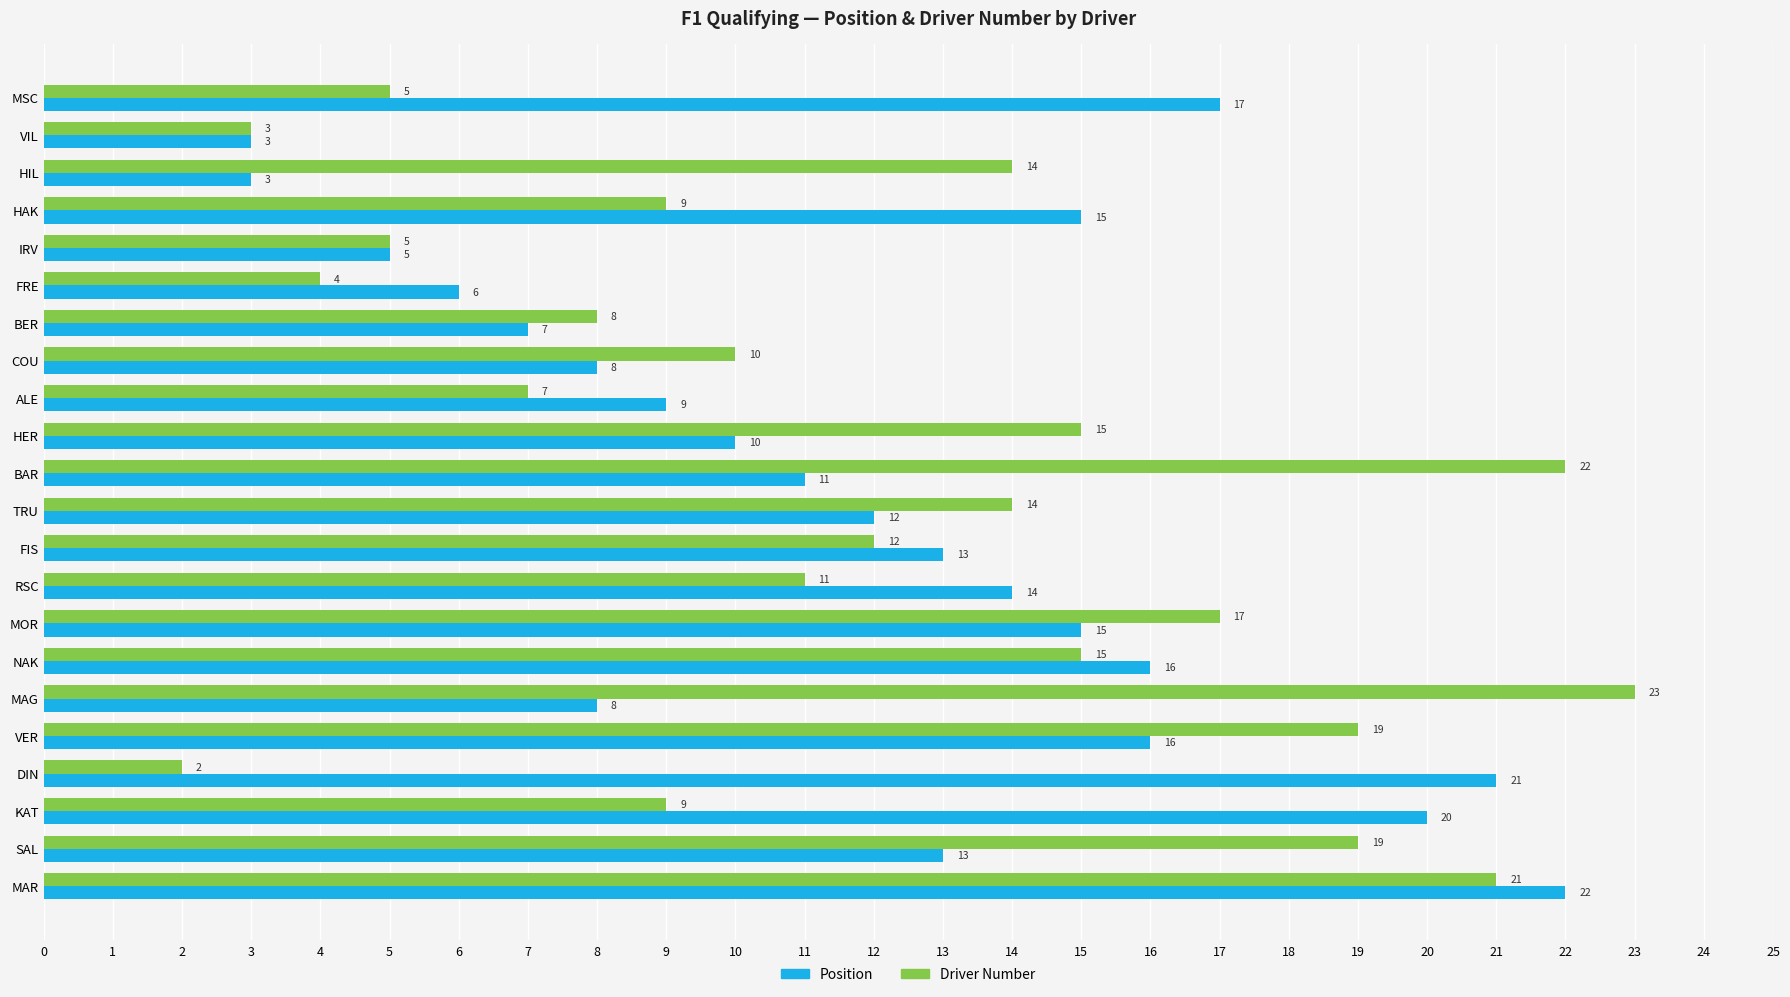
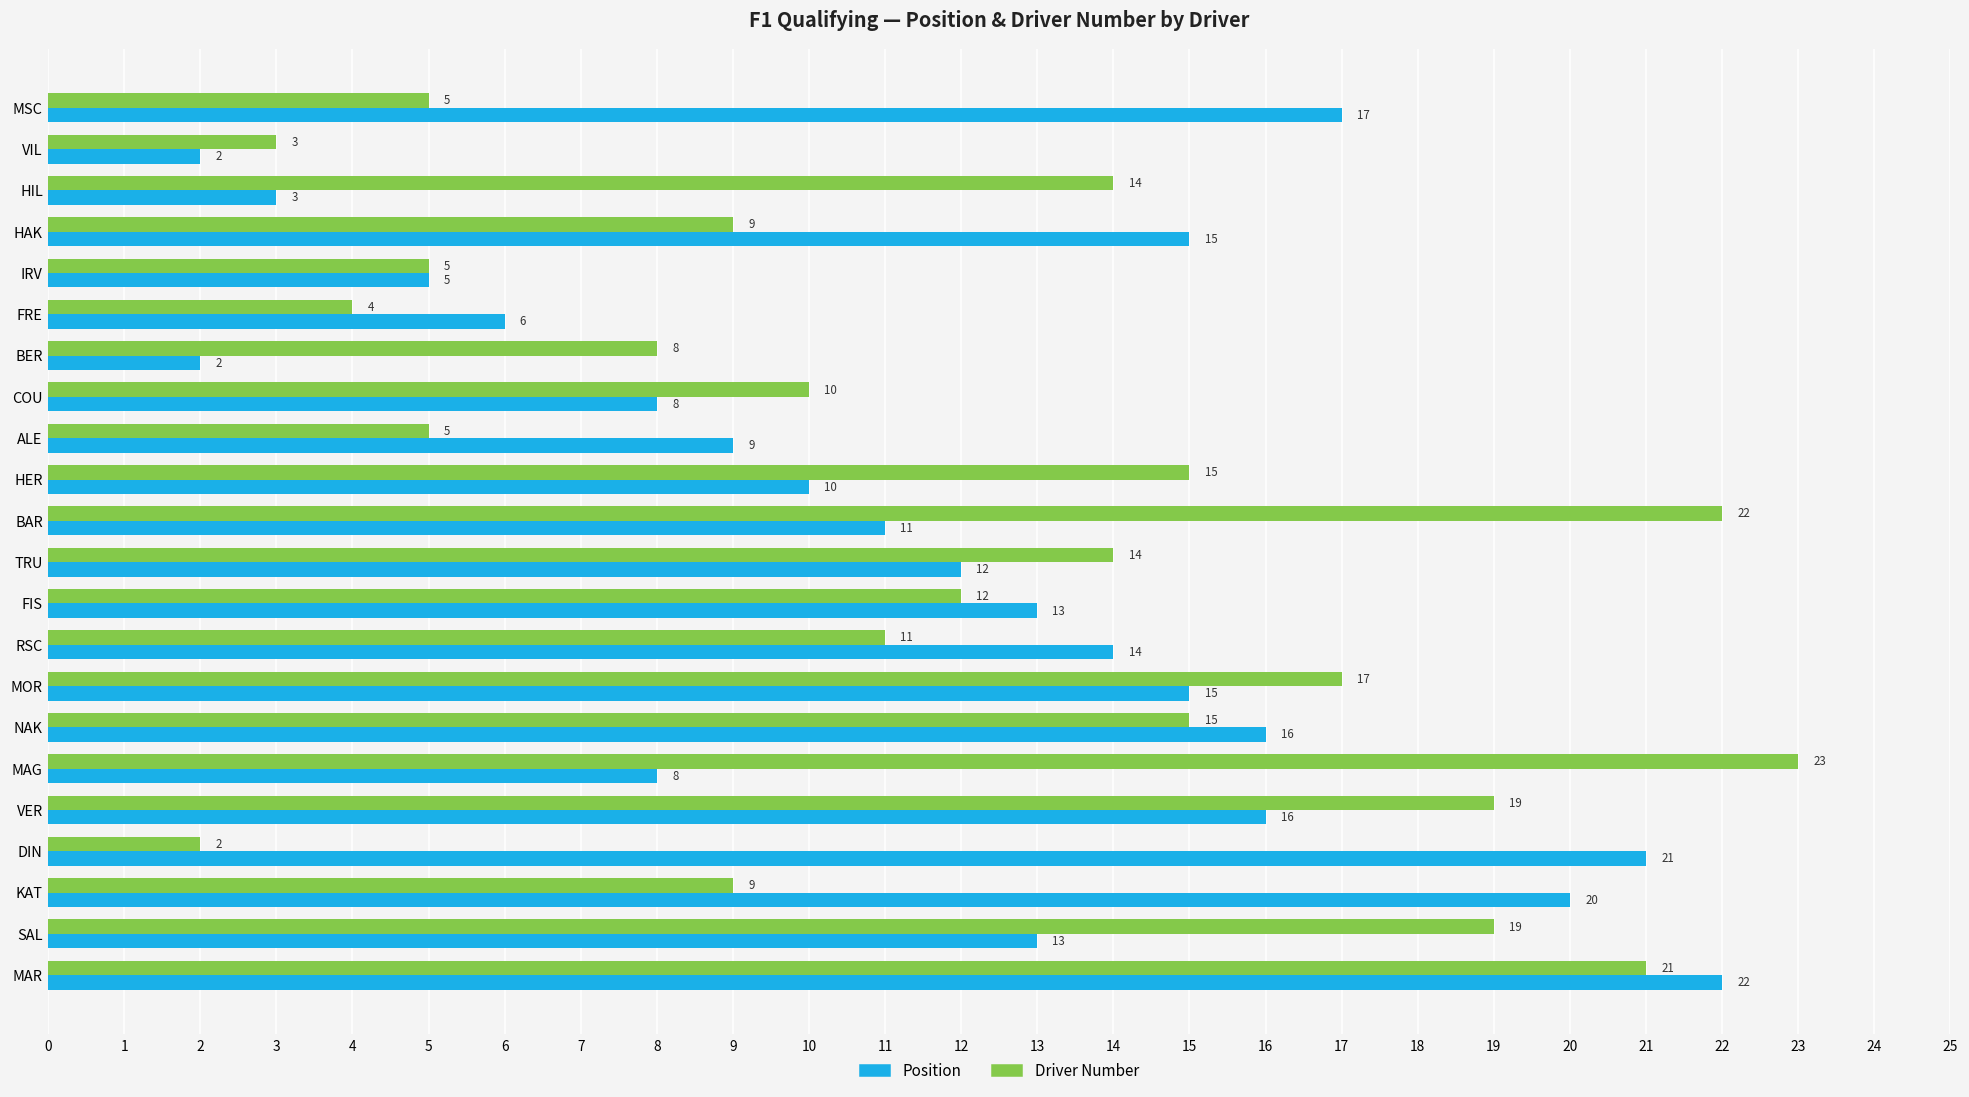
  {
    "Position": {
      "MSC": 17,
-     "VIL": 3,
+     "VIL": 2,
      "HIL": 3,
      "HAK": 15,
      "IRV": 5,
      "FRE": 6,
-     "BER": 7,
+     "BER": 2,
      "COU": 8,
      "ALE": 9,
      "HER": 10,
      "BAR": 11,
      "TRU": 12,
      "FIS": 13,
      "RSC": 14,
      "MOR": 15,
      "NAK": 16,
      "MAG": 8,
      "VER": 16,
      "DIN": 21,
      "KAT": 20,
      "SAL": 13,
      "MAR": 22
    },
    "Driver Number": {
      "MSC": 5,
      "VIL": 3,
      "HIL": 14,
      "HAK": 9,
      "IRV": 5,
      "FRE": 4,
      "BER": 8,
      "COU": 10,
-     "ALE": 7,
+     "ALE": 5,
      "HER": 15,
      "BAR": 22,
      "TRU": 14,
      "FIS": 12,
      "RSC": 11,
      "MOR": 17,
      "NAK": 15,
      "MAG": 23,
      "VER": 19,
      "DIN": 2,
      "KAT": 9,
      "SAL": 19,
      "MAR": 21
    }
  }
